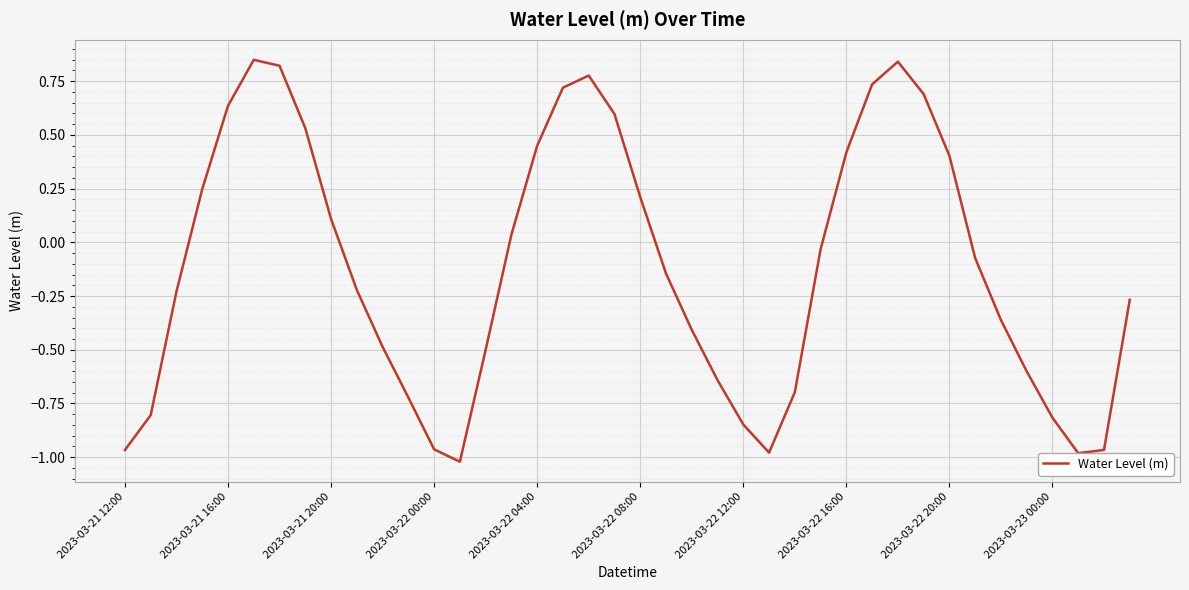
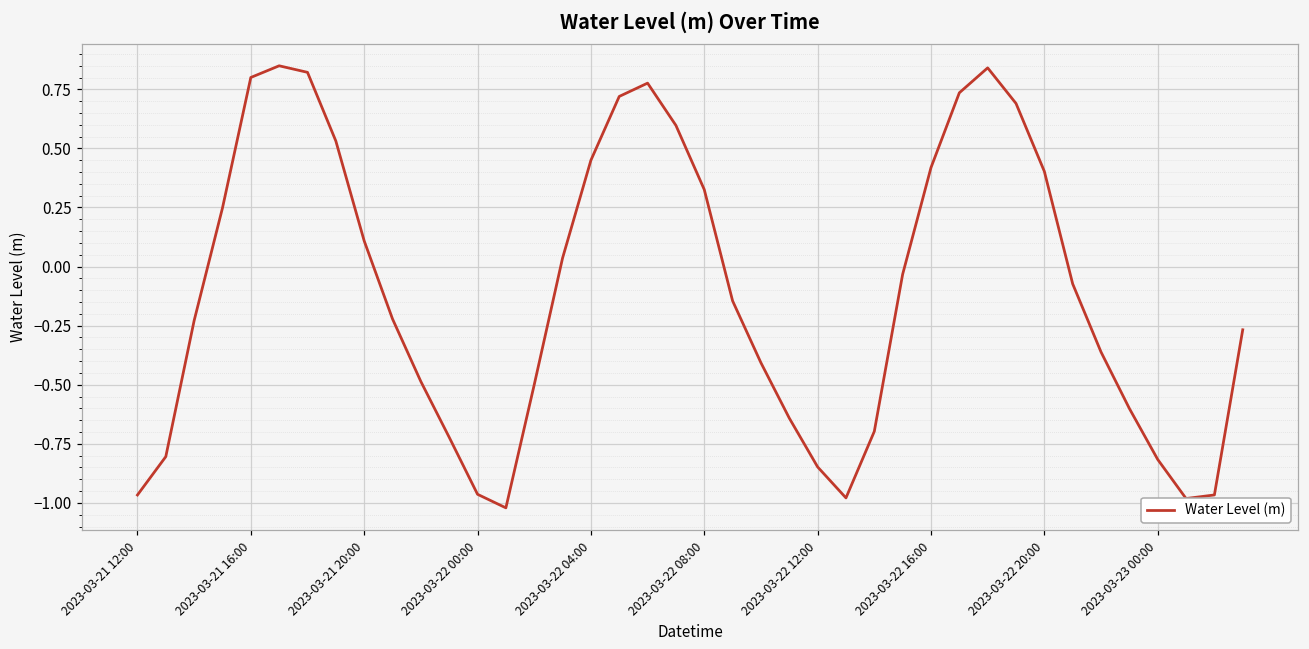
  {
    "2023-03-21 12:00": -0.97,
-   "2023-03-21 16:00": 0.64,
+   "2023-03-21 16:00": 0.80,
    "2023-03-21 20:00": 0.11,
    "2023-03-22 00:00": -0.96,
    "2023-03-22 04:00": 0.45,
-   "2023-03-22 08:00": 0.21,
+   "2023-03-22 08:00": 0.33,
    "2023-03-22 12:00": -0.85,
    "2023-03-22 16:00": 0.42,
    "2023-03-22 20:00": 0.40,
    "2023-03-23 00:00": -0.82
  }
